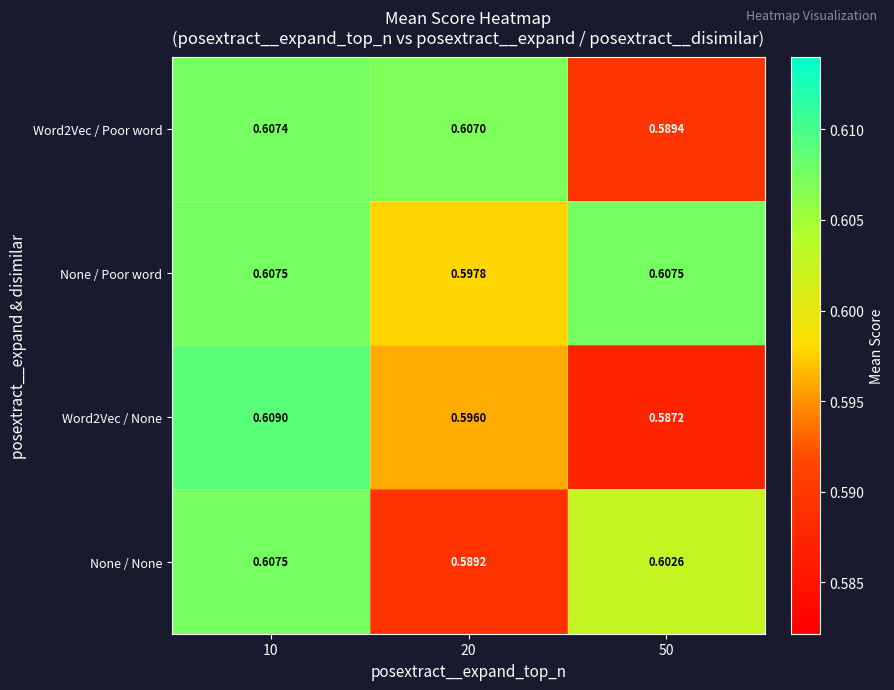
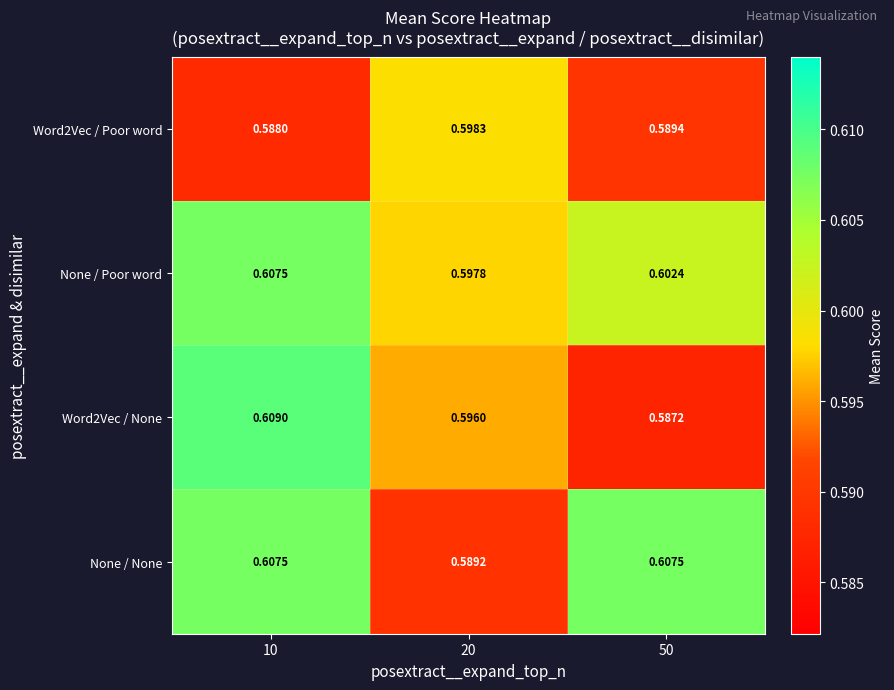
  {
    "Word2Vec / Poor word": {
-     "10": 0.6074,
-     "20": 0.6070,
+     "10": 0.5880,
+     "20": 0.5983,
      "50": 0.5894
    },
    "None / Poor word": {
      "10": 0.6075,
      "20": 0.5978,
-     "50": 0.6075
+     "50": 0.6024
    },
    "Word2Vec / None": {
      "10": 0.6090,
      "20": 0.5960,
      "50": 0.5872
    },
    "None / None": {
      "10": 0.6075,
      "20": 0.5892,
-     "50": 0.6026
+     "50": 0.6075
    }
  }
